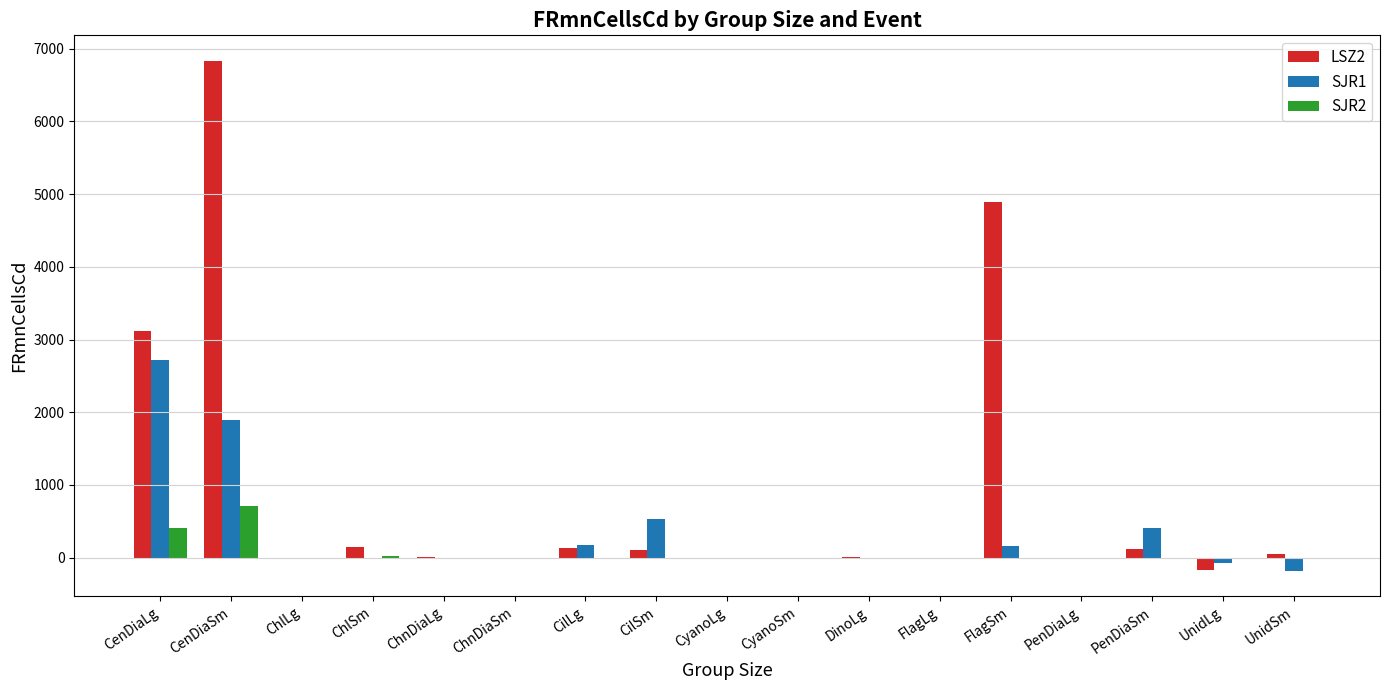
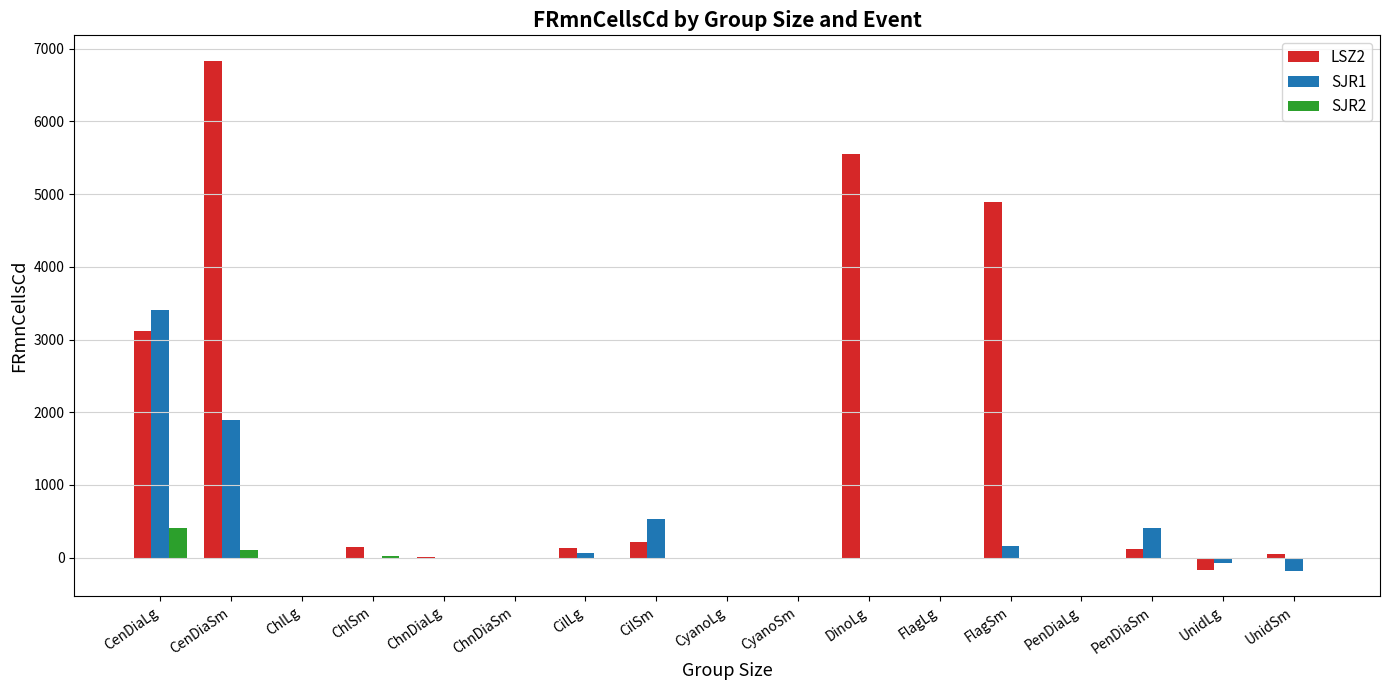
  {
    "LSZ2": {
      "CenDiaLg": 3100,
      "CenDiaSm": 6800,
      "ChlSm": 100,
      "ChnDiaSm": 0,
      "CilLg": 100,
-     "CilSm": 100,
+     "CilSm": 200,
      "CyanoLg": 0,
      "CyanoSm": 0,
-     "DinoLg": 0,
+     "DinoLg": 5500,
      "FlagLg": 0,
      "FlagSm": 4900,
      "PenDiaSm": 100,
      "UnidLg": -200,
      "UnidSm": 100
    },
    "SJR1": {
-     "CenDiaLg": 2700,
+     "CenDiaLg": 3400,
      "CenDiaSm": 1900,
      "ChlLg": 0,
      "ChnDiaLg": 0,
      "ChnDiaSm": 0,
-     "CilLg": 200,
+     "CilLg": 100,
      "CilSm": 500,
      "CyanoSm": 0,
      "DinoLg": 0,
      "FlagSm": 200,
      "PenDiaSm": 400,
      "UnidLg": -100,
      "UnidSm": -200
    },
    "SJR2": {
      "CenDiaLg": 400,
-     "CenDiaSm": 700,
+     "CenDiaSm": 100,
      "ChlLg": 0,
      "ChnDiaLg": 0,
      "ChnDiaSm": 0,
      "CilLg": 0,
      "CilSm": 0,
      "CyanoLg": 0,
      "CyanoSm": 0,
      "DinoLg": 0,
      "FlagLg": 0,
      "FlagSm": 0,
      "PenDiaLg": 0,
      "PenDiaSm": 0,
      "UnidLg": 0,
      "UnidSm": 0
    }
  }
